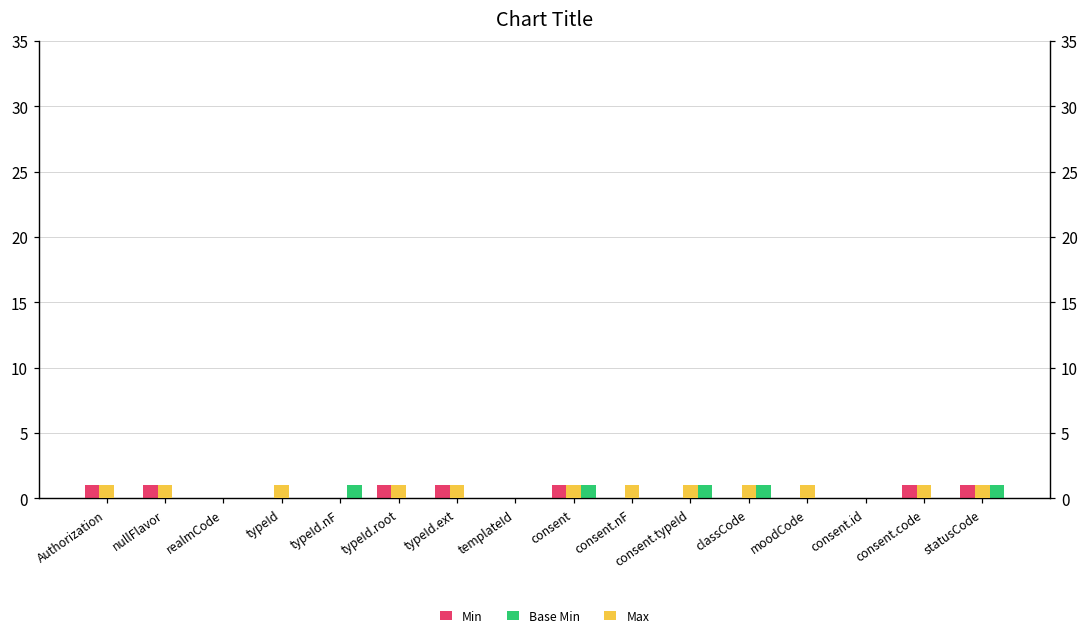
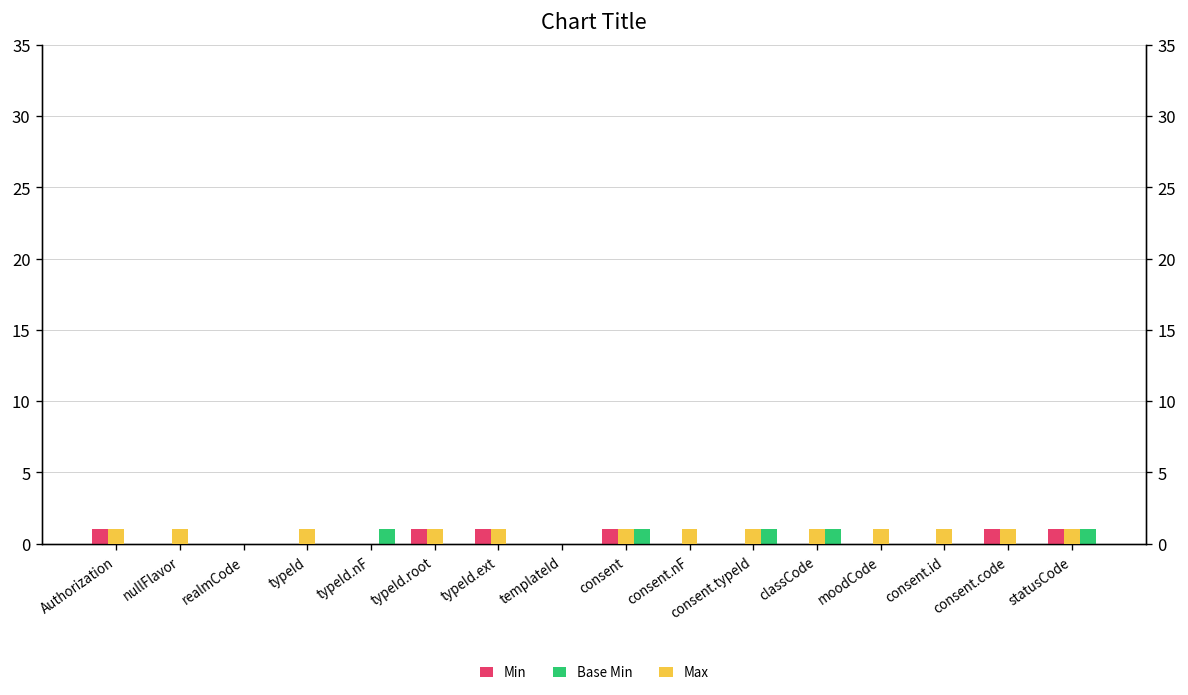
  {
    "Min": {
      "Authorization": 1,
-     "nullFlavor": 1,
+     "nullFlavor": 0,
      "realmCode": 0,
      "typeId": 0,
      "typeId.nF": 0,
      "typeId.root": 1,
      "typeId.ext": 1,
      "templateId": 0,
      "consent": 1,
      "consent.nF": 0,
      "consent.typeId": 0,
      "classCode": 0,
      "moodCode": 0,
      "consent.id": 0,
      "consent.code": 1,
      "statusCode": 1
    },
    "Base Min": {
      "Authorization": 0,
      "nullFlavor": 0,
      "realmCode": 0,
      "typeId": 0,
      "typeId.nF": 1,
      "typeId.root": 0,
      "typeId.ext": 0,
      "templateId": 0,
      "consent": 1,
      "consent.nF": 0,
      "consent.typeId": 1,
      "classCode": 1,
      "moodCode": 0,
      "consent.id": 0,
      "consent.code": 0,
      "statusCode": 1
    },
    "Max": {
      "Authorization": 1,
      "nullFlavor": 1,
      "realmCode": 0,
      "typeId": 1,
      "typeId.nF": 0,
      "typeId.root": 1,
      "typeId.ext": 1,
      "templateId": 0,
      "consent": 1,
      "consent.nF": 1,
      "consent.typeId": 1,
      "classCode": 1,
      "moodCode": 1,
-     "consent.id": 0,
+     "consent.id": 1,
      "consent.code": 1,
      "statusCode": 1
    }
  }
